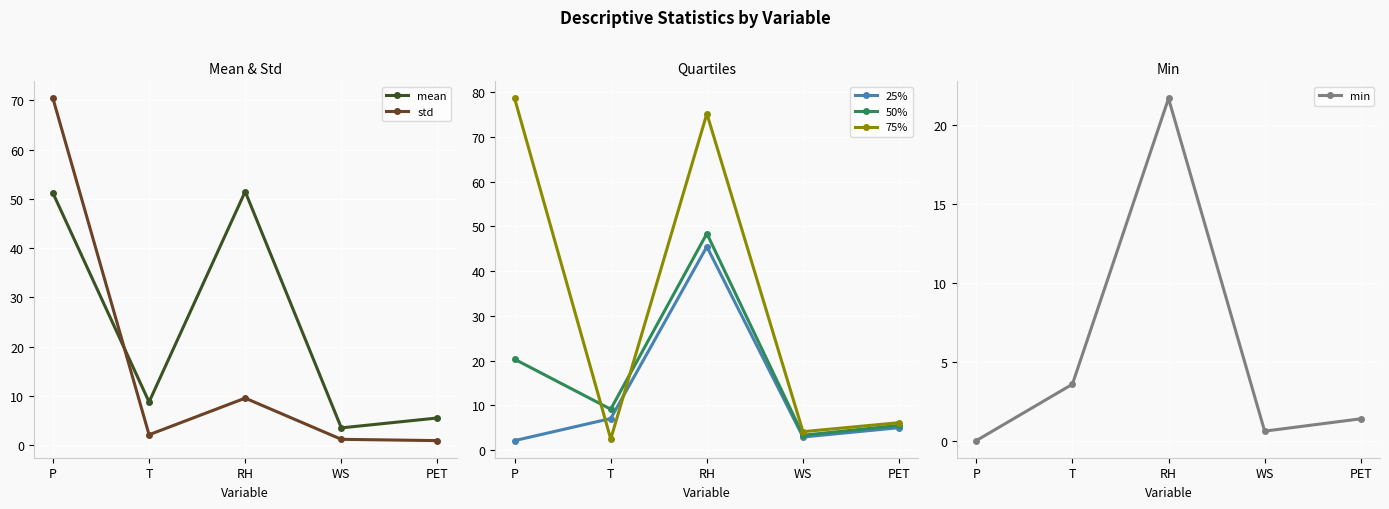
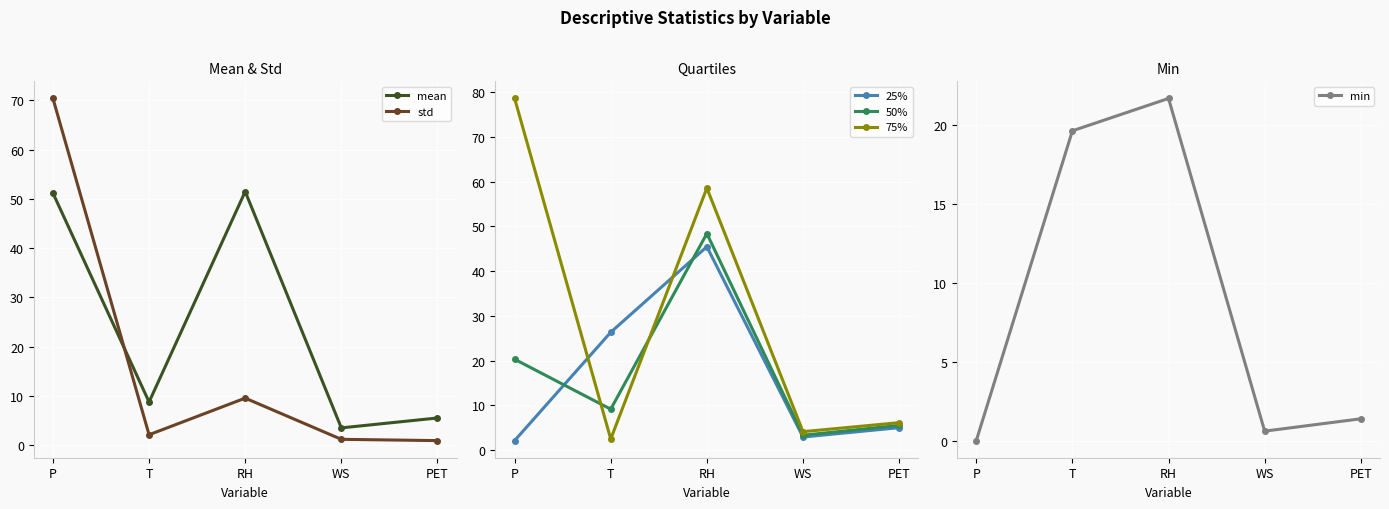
  {
    "Quartiles": {
      "25%": {
        "P": 2,
-       "T": 7,
+       "T": 26,
        "RH": 45
      },
      "50%": {
        "P": 20,
        "T": 9,
        "RH": 48
      },
      "75%": {
        "P": 79,
        "T": 2,
-       "RH": 75,
+       "RH": 59,
        "WS": 4,
        "PET": 6
      }
    },
    "Min": {
      "P": 0.0,
-     "T": 3.6,
+     "T": 19.6,
      "RH": 21.7,
      "WS": 0.6,
      "PET": 1.4
    }
  }
